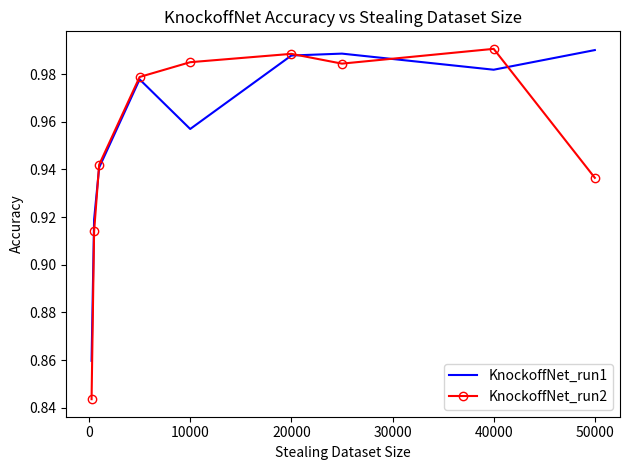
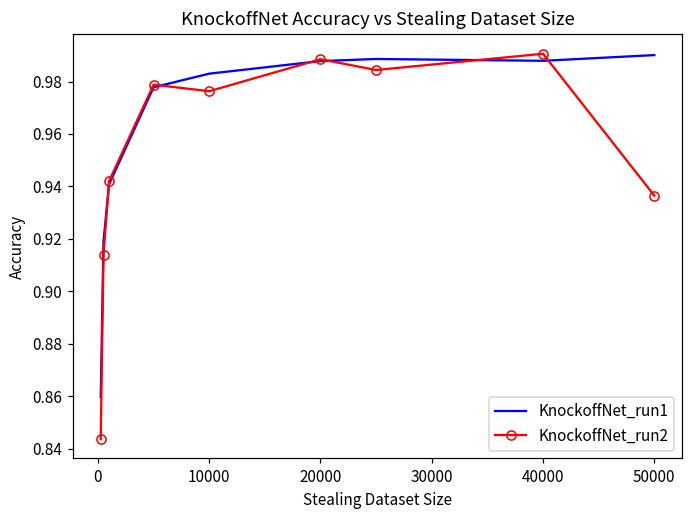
  {
    "KnockoffNet_run1": {
-     "10000": 0.957,
-     "40000": 0.982,
+     "10000": 0.983,
+     "40000": 0.988,
      "50000": 0.990
    },
    "KnockoffNet_run2": {
-     "10000": 0.985,
+     "10000": 0.976,
      "40000": 0.991,
      "50000": 0.936
    }
  }
